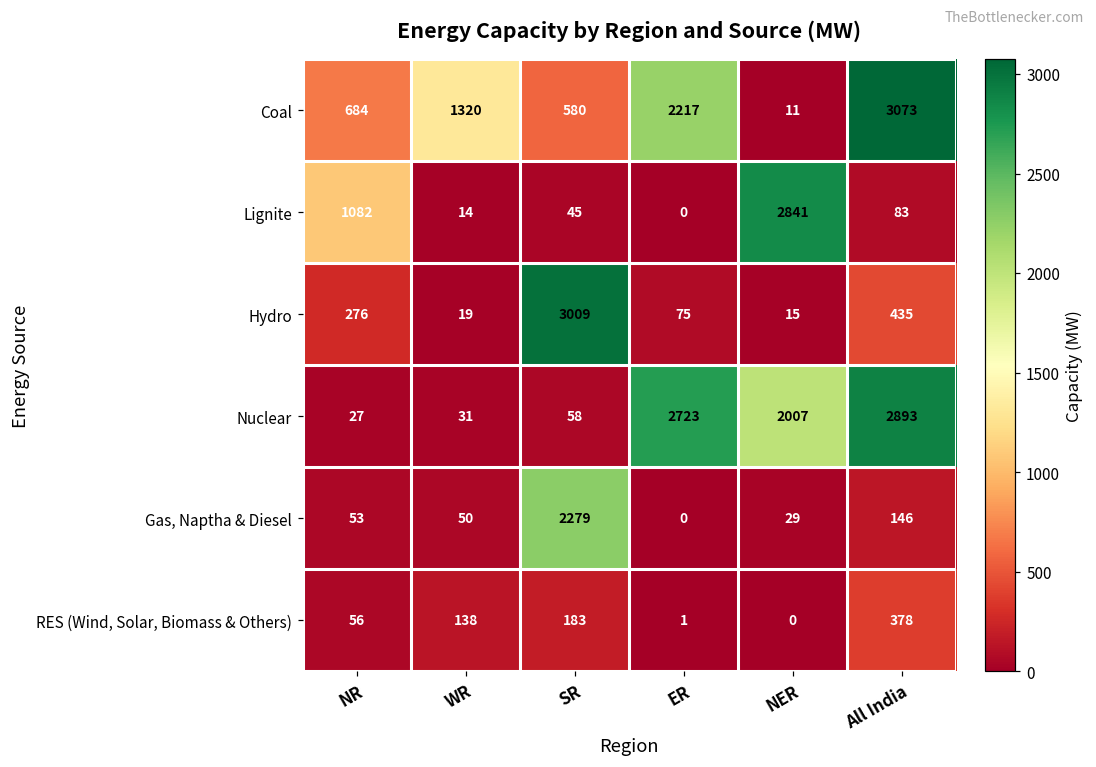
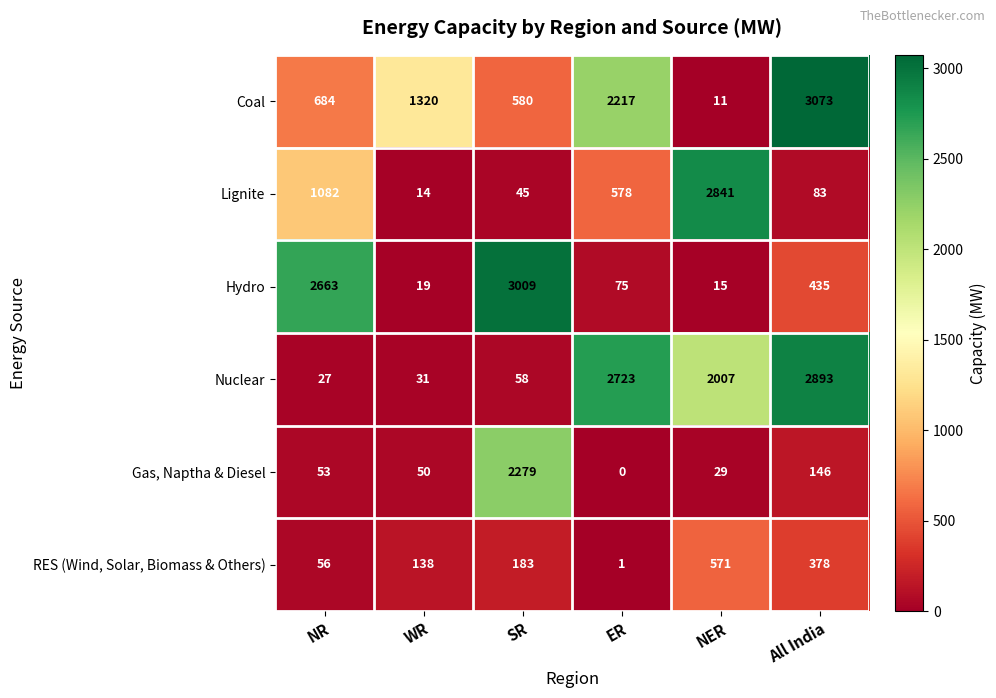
  {
    "Coal": {
      "NR": 684,
      "WR": 1320,
      "SR": 580,
      "ER": 2217,
      "NER": 11,
      "All India": 3073
    },
    "Lignite": {
      "NR": 1082,
      "WR": 14,
      "SR": 45,
-     "ER": 0,
+     "ER": 578,
      "NER": 2841,
      "All India": 83
    },
    "Hydro": {
-     "NR": 276,
+     "NR": 2663,
      "WR": 19,
      "SR": 3009,
      "ER": 75,
      "NER": 15,
      "All India": 435
    },
    "Nuclear": {
      "NR": 27,
      "WR": 31,
      "SR": 58,
      "ER": 2723,
      "NER": 2007,
      "All India": 2893
    },
    "Gas, Naptha & Diesel": {
      "NR": 53,
      "WR": 50,
      "SR": 2279,
      "ER": 0,
      "NER": 29,
      "All India": 146
    },
    "RES (Wind, Solar, Biomass & Others)": {
      "NR": 56,
      "WR": 138,
      "SR": 183,
      "ER": 1,
-     "NER": 0,
+     "NER": 571,
      "All India": 378
    }
  }
